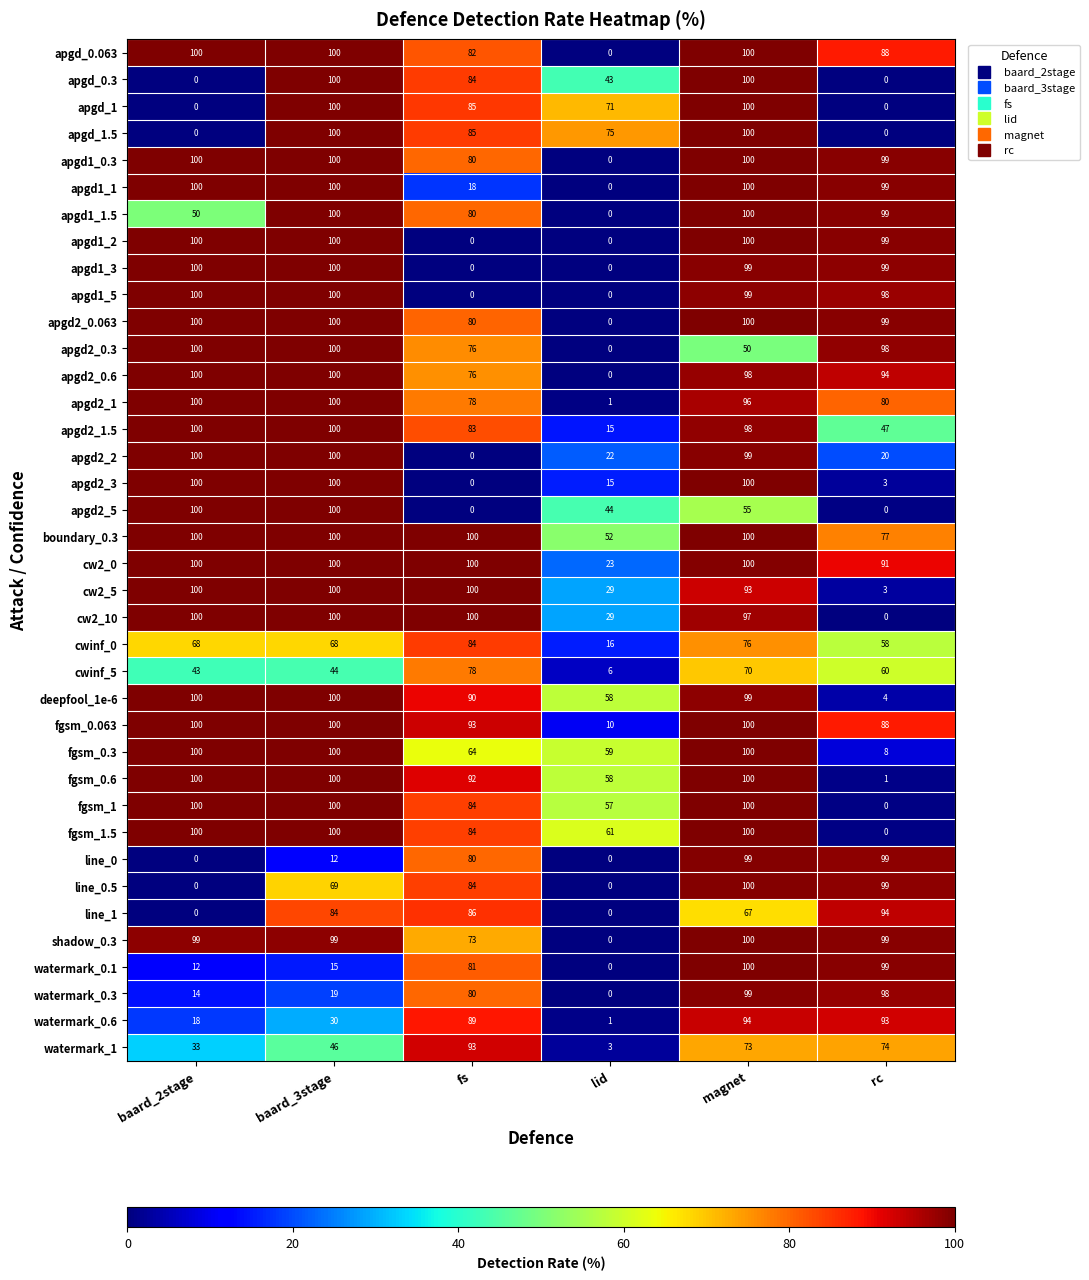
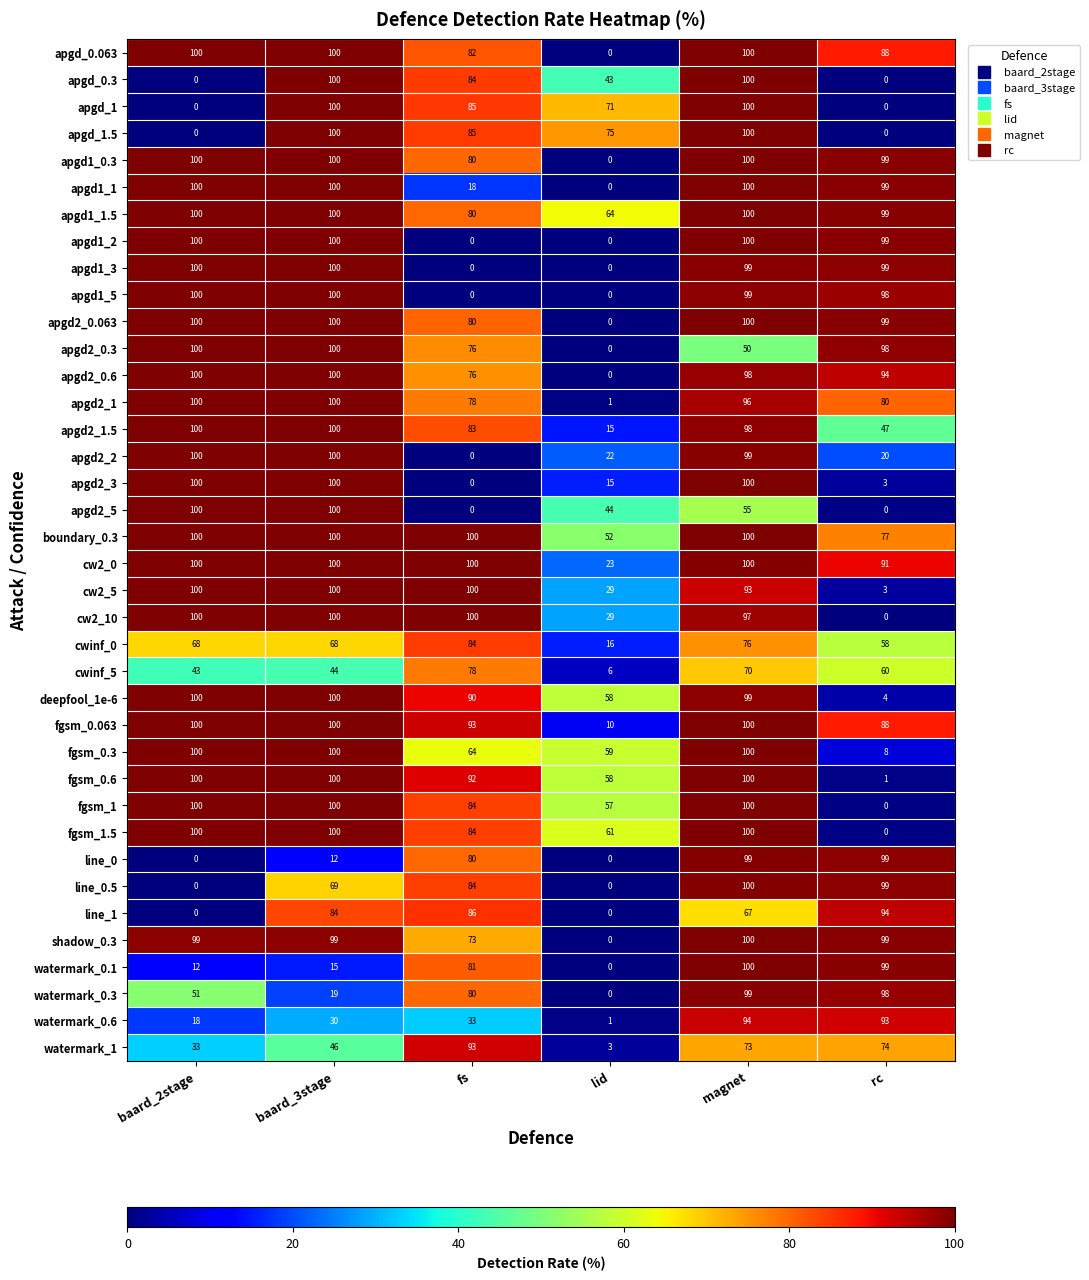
  {
    "apgd1_1.5": {
-     "baard_2stage": 50,
+     "baard_2stage": 100,
      "baard_3stage": 100,
      "fs": 80,
-     "lid": 0,
+     "lid": 64,
      "magnet": 100,
      "rc": 99
    },
    "watermark_0.3": {
-     "baard_2stage": 14,
+     "baard_2stage": 51,
      "baard_3stage": 19,
      "fs": 80,
      "lid": 0,
      "magnet": 99,
      "rc": 98
    },
    "watermark_0.6": {
      "baard_2stage": 18,
      "baard_3stage": 30,
-     "fs": 89,
+     "fs": 33,
      "lid": 1,
      "magnet": 94,
      "rc": 93
    }
  }
